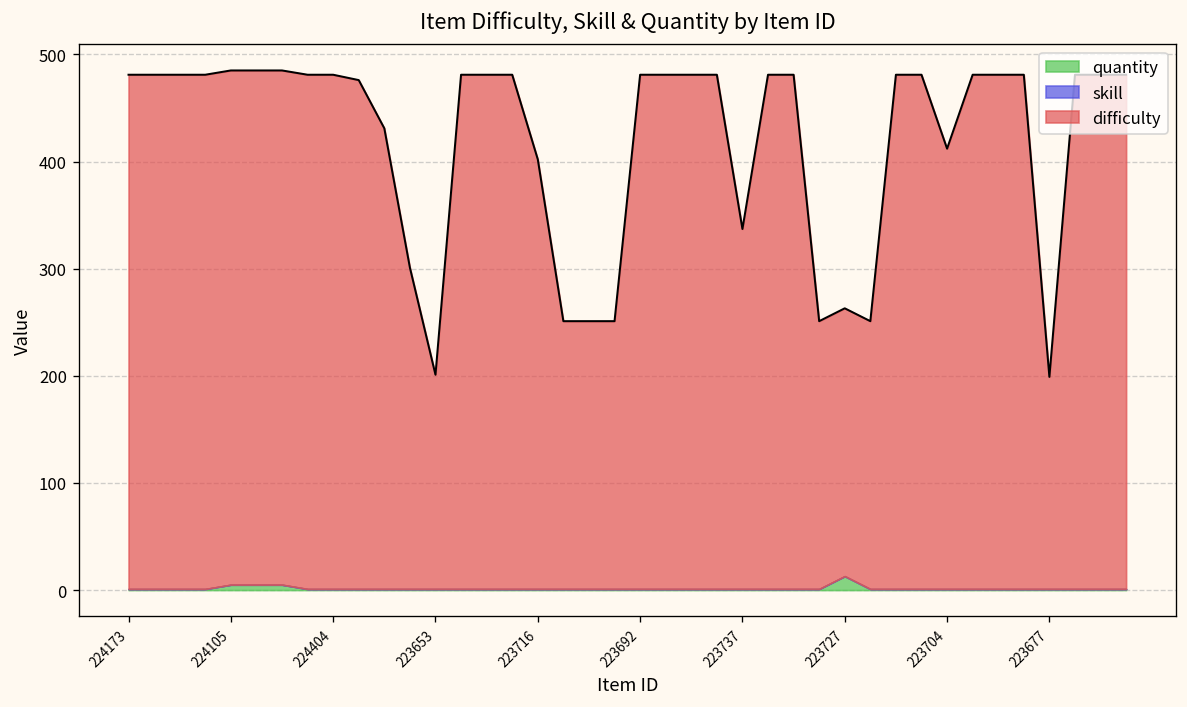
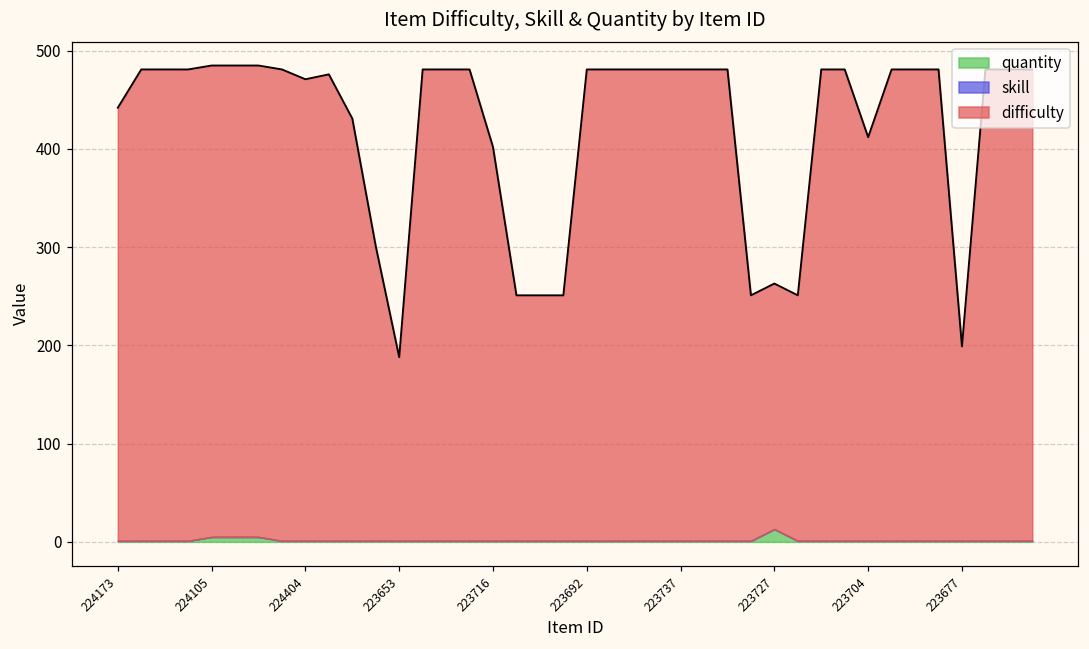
  {
    "skill": {
      "224105": 10,
      "223727": 10
    },
    "difficulty": {
-     "224173": 480,
+     "224173": 440,
      "224105": 480,
-     "224404": 480,
-     "223653": 200,
+     "224404": 470,
+     "223653": 190,
      "223716": 400,
      "223692": 480,
-     "223737": 340,
+     "223737": 480,
      "223727": 250,
      "223704": 410,
      "223677": 200
    }
  }
